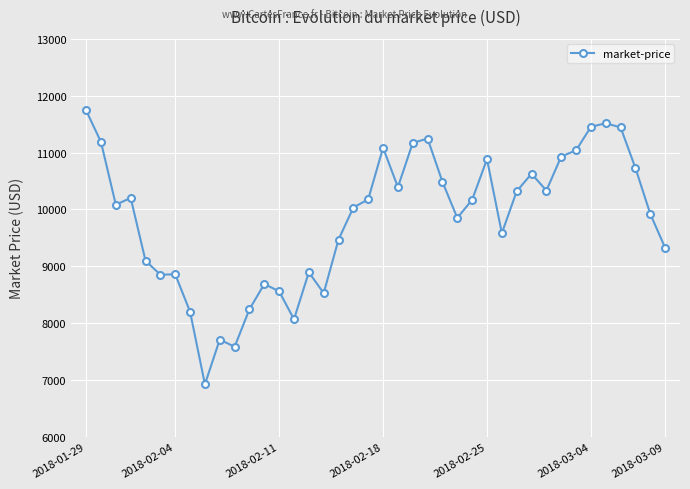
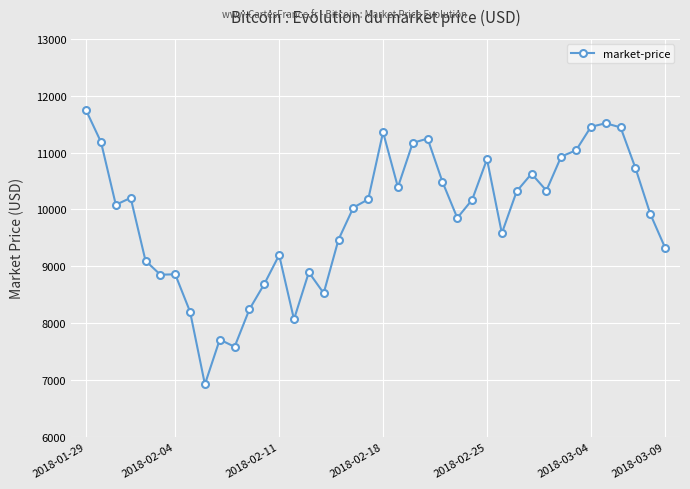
  {
    "2018-01-29": 11700,
    "2018-02-04": 8900,
-   "2018-02-11": 8600,
-   "2018-02-18": 11100,
+   "2018-02-11": 9200,
+   "2018-02-18": 11400,
    "2018-02-25": 10900,
    "2018-03-04": 11500,
    "2018-03-09": 9300
  }
